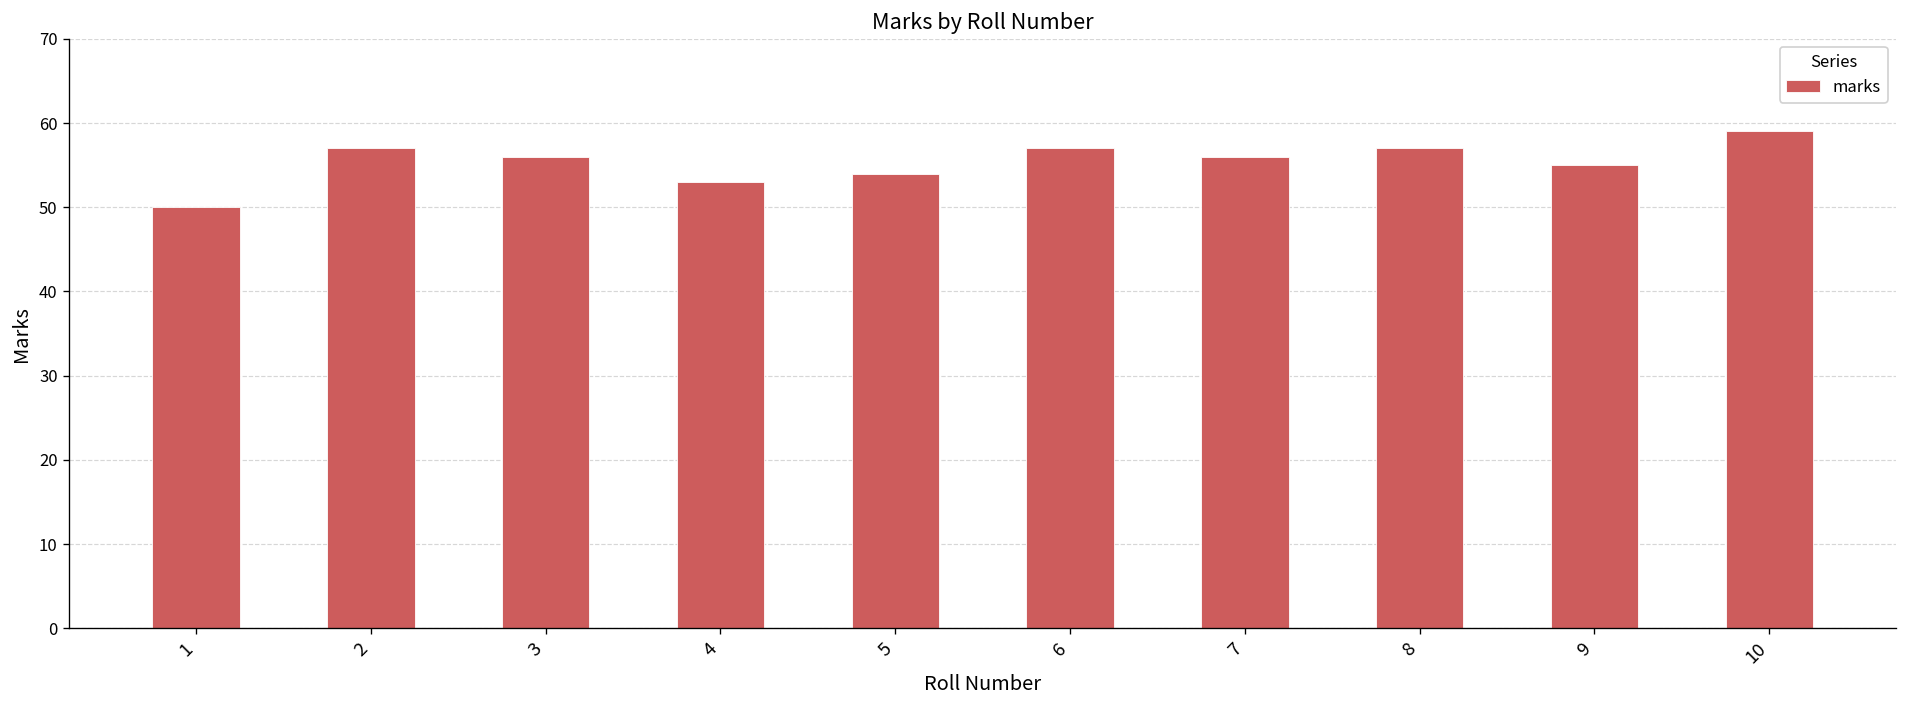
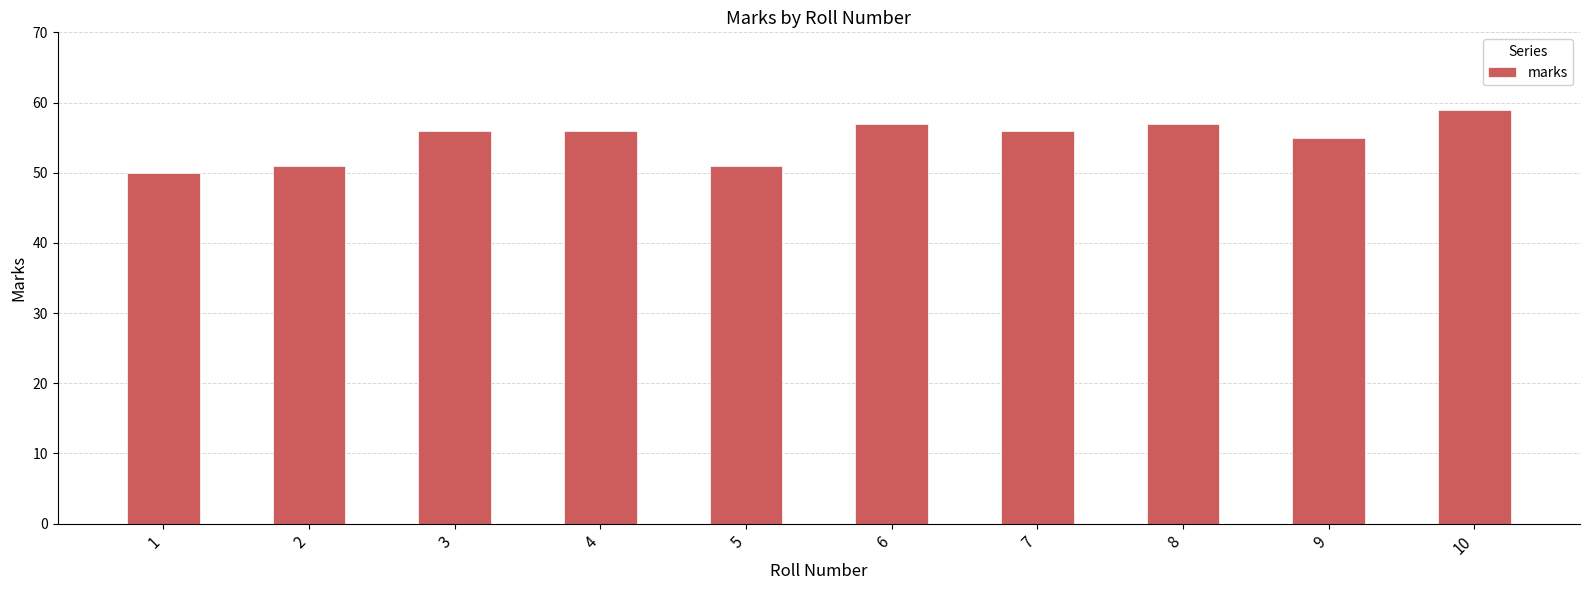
  {
    "1": 50,
-   "2": 57,
+   "2": 51,
    "3": 56,
-   "4": 53,
-   "5": 54,
+   "4": 56,
+   "5": 51,
    "6": 57,
    "7": 56,
    "8": 57,
    "9": 55,
    "10": 59
  }
